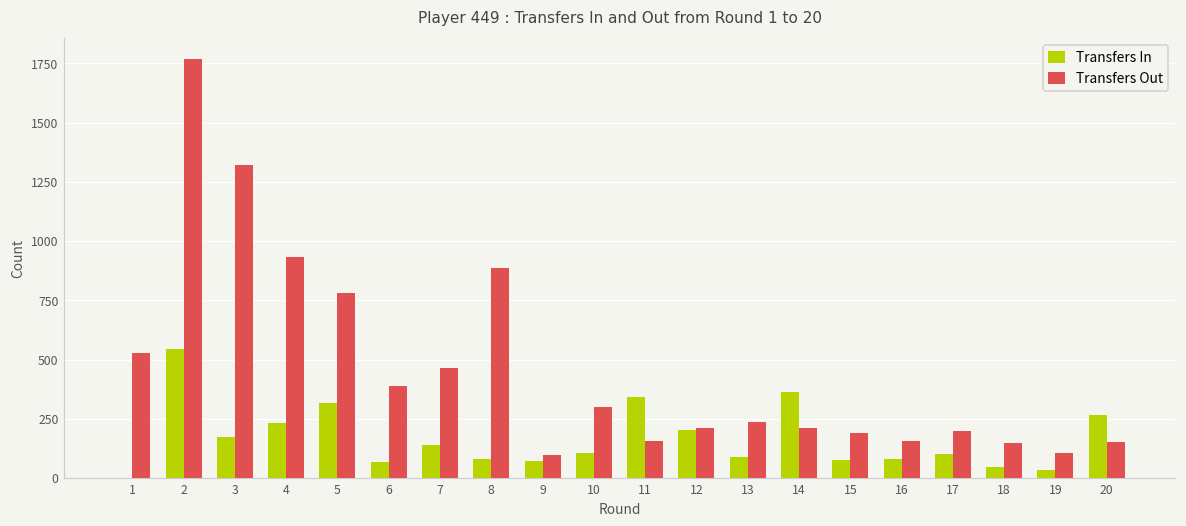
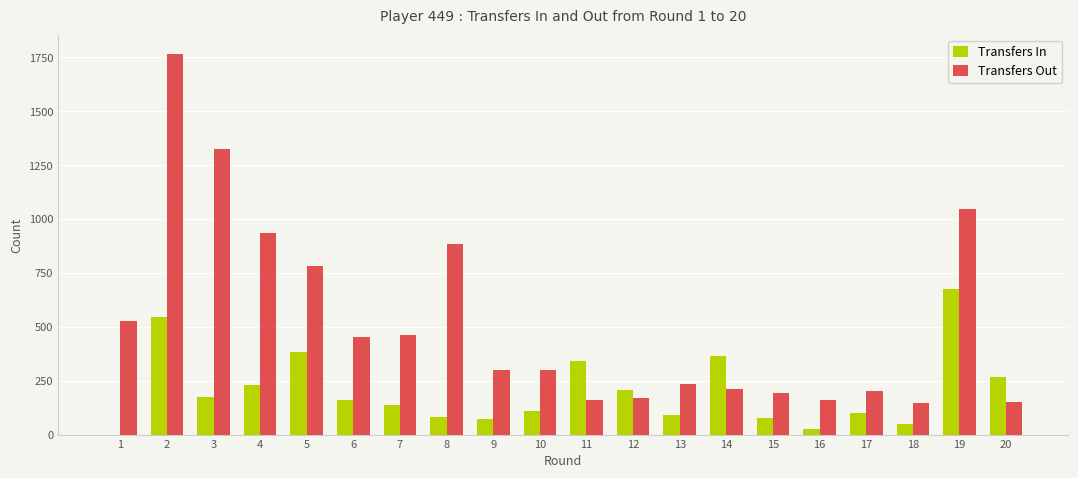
  {
    "Transfers In": {
      "1": 0,
      "2": 550,
      "3": 170,
      "4": 230,
-     "5": 320,
-     "6": 70,
+     "5": 380,
+     "6": 160,
      "7": 140,
      "8": 80,
      "9": 70,
      "10": 110,
      "11": 340,
      "12": 210,
      "13": 90,
      "14": 360,
      "15": 80,
-     "16": 80,
+     "16": 20,
      "17": 100,
      "18": 50,
-     "19": 40,
+     "19": 680,
      "20": 270
    },
    "Transfers Out": {
      "1": 530,
      "2": 1770,
      "3": 1320,
      "4": 940,
      "5": 780,
-     "6": 390,
+     "6": 450,
      "7": 460,
      "8": 890,
-     "9": 100,
+     "9": 300,
      "10": 300,
      "11": 160,
-     "12": 210,
+     "12": 170,
      "13": 240,
      "14": 210,
      "15": 190,
      "16": 160,
      "17": 200,
      "18": 150,
-     "19": 110,
+     "19": 1050,
      "20": 150
    }
  }
